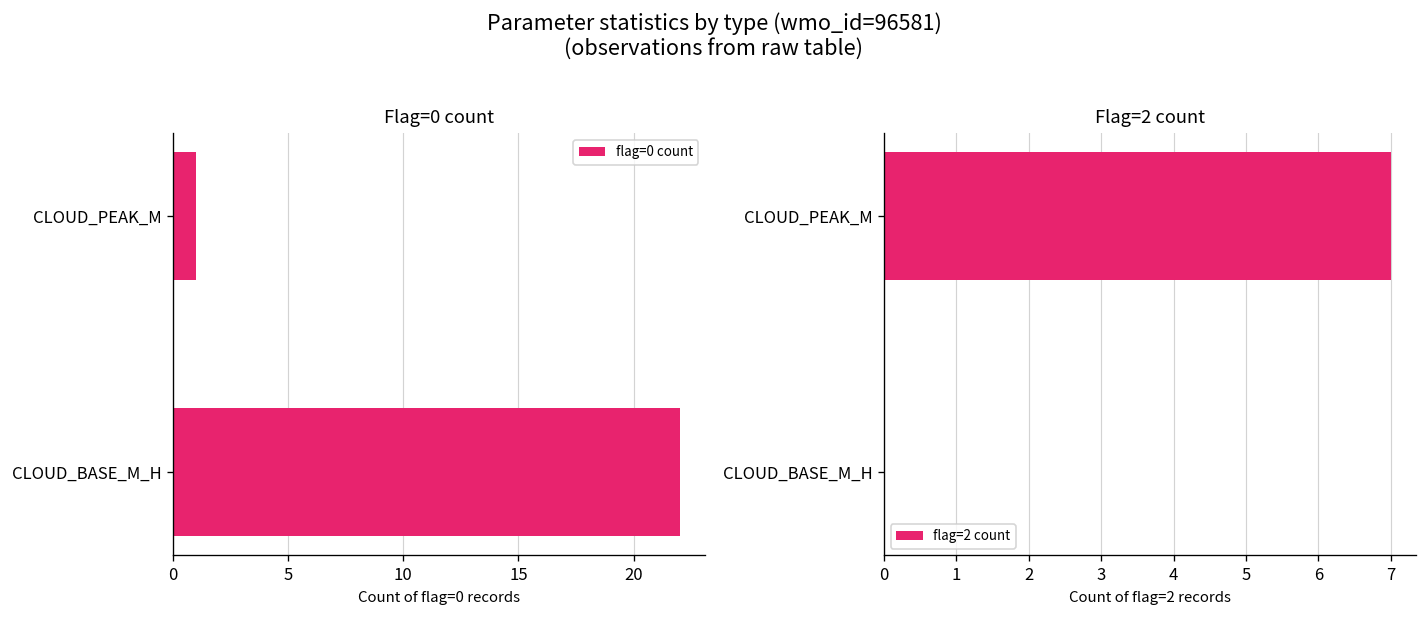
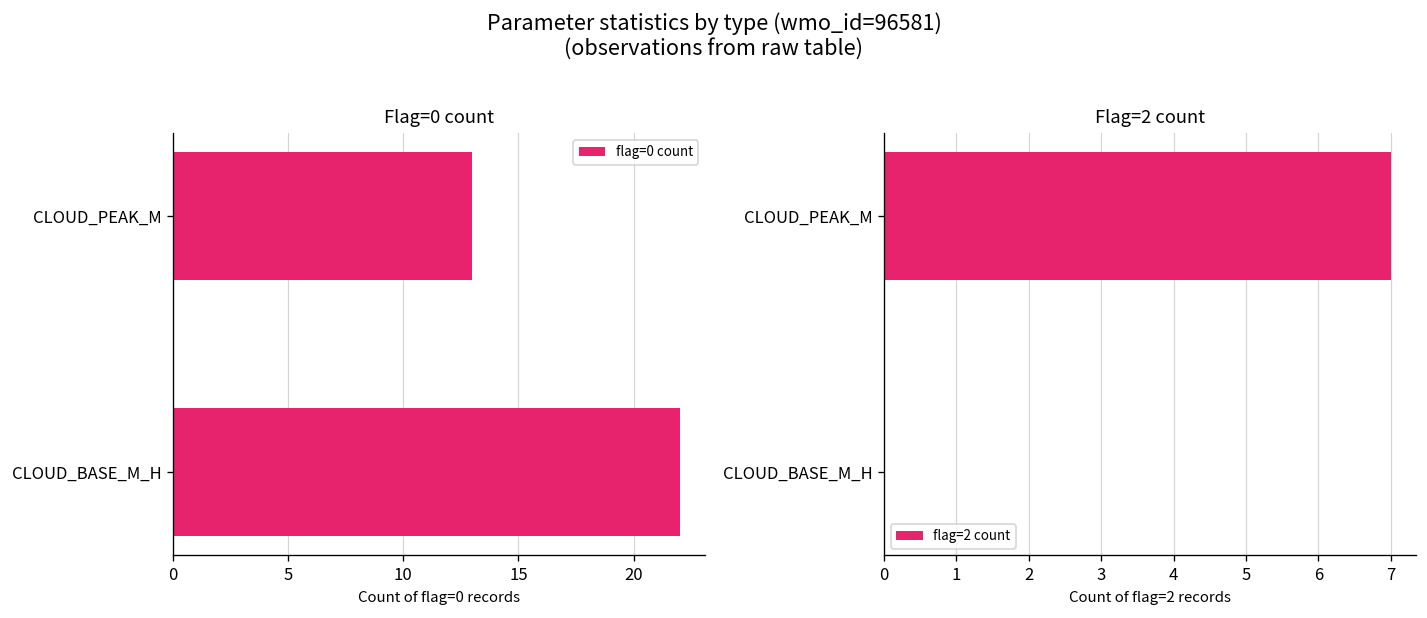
  {
    "Flag=0 count": {
-     "CLOUD_PEAK_M": 1,
+     "CLOUD_PEAK_M": 13,
      "CLOUD_BASE_M_H": 22
    },
    "Flag=2 count": {
      "CLOUD_PEAK_M": 7.0,
      "CLOUD_BASE_M_H": 0.0
    }
  }
